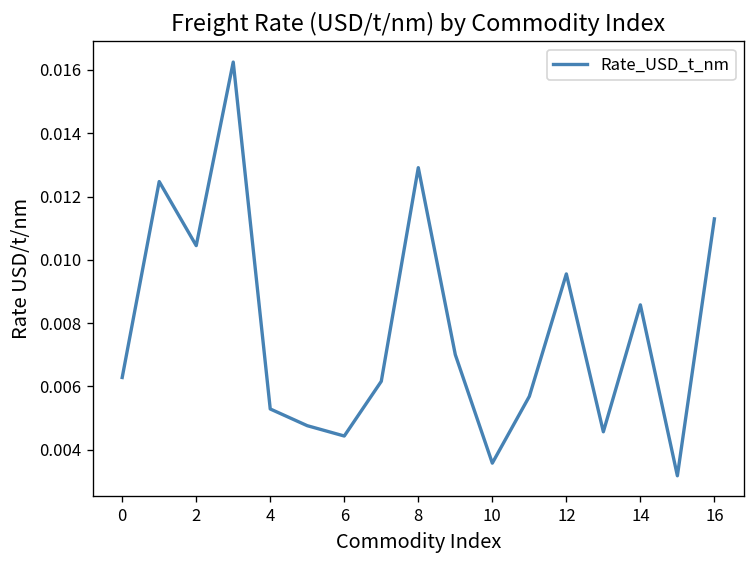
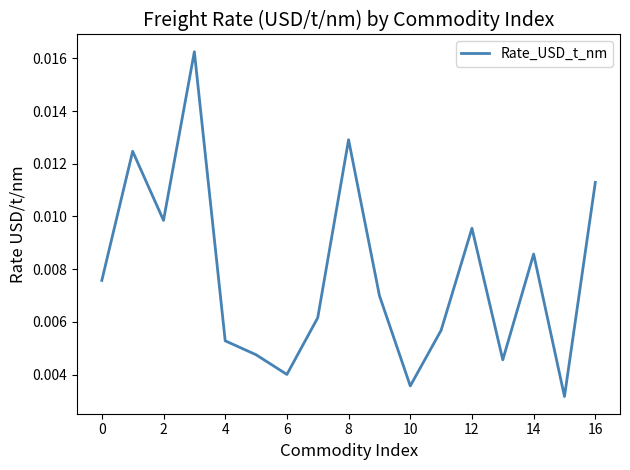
  {
-   "0": 0.0063,
-   "2": 0.0104,
+   "0": 0.0076,
+   "2": 0.0099,
    "4": 0.0053,
-   "6": 0.0044,
+   "6": 0.0040,
    "8": 0.0129,
    "10": 0.0036,
    "12": 0.0096,
    "14": 0.0086,
    "16": 0.0113
  }
